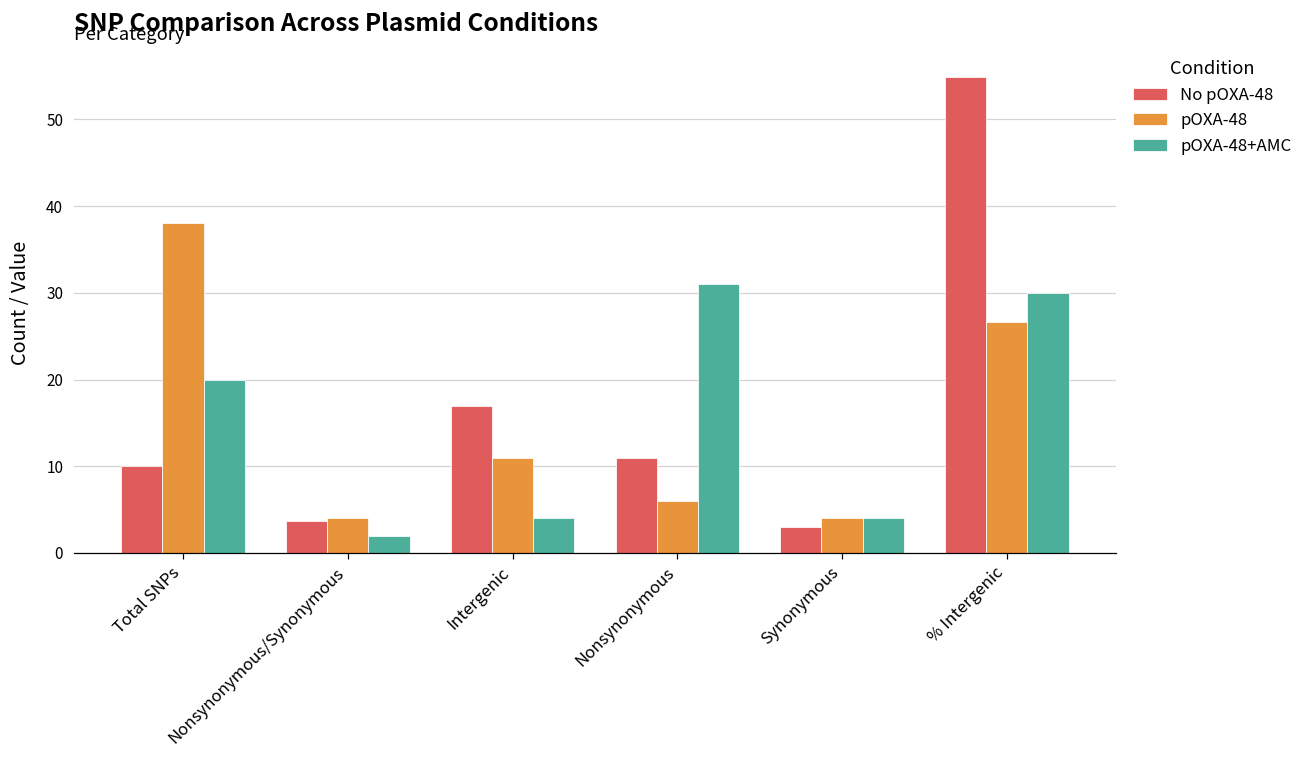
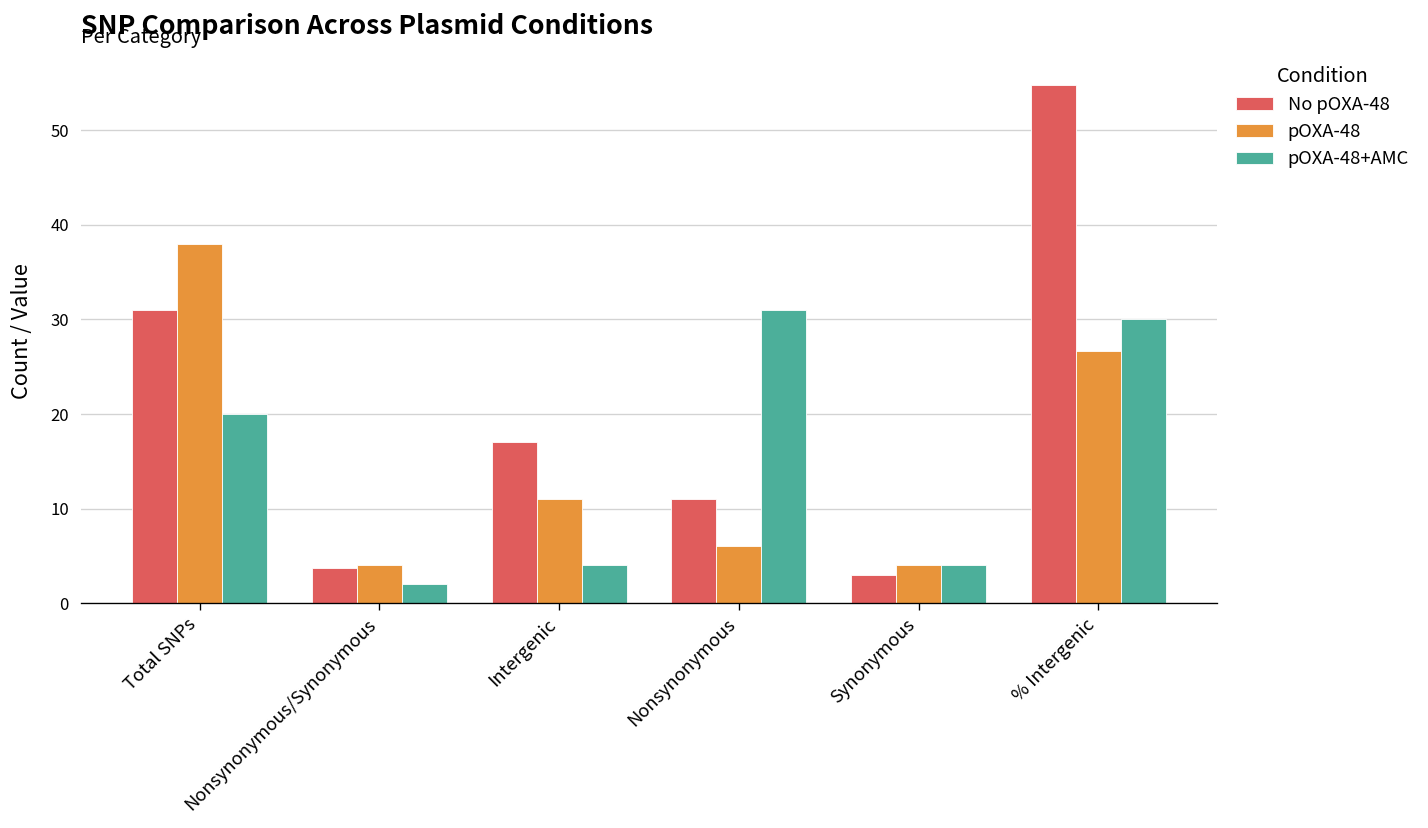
  {
    "No pOXA-48": {
-     "Total SNPs": 10,
+     "Total SNPs": 31,
      "Nonsynonymous/Synonymous": 4,
      "Intergenic": 17,
      "Nonsynonymous": 11,
      "Synonymous": 3,
      "% Intergenic": 55
    },
    "pOXA-48": {
      "Total SNPs": 38,
      "Nonsynonymous/Synonymous": 4,
      "Intergenic": 11,
      "Nonsynonymous": 6,
      "Synonymous": 4,
      "% Intergenic": 27
    },
    "pOXA-48+AMC": {
      "Total SNPs": 20,
      "Nonsynonymous/Synonymous": 2,
      "Intergenic": 4,
      "Nonsynonymous": 31,
      "Synonymous": 4,
      "% Intergenic": 30
    }
  }
